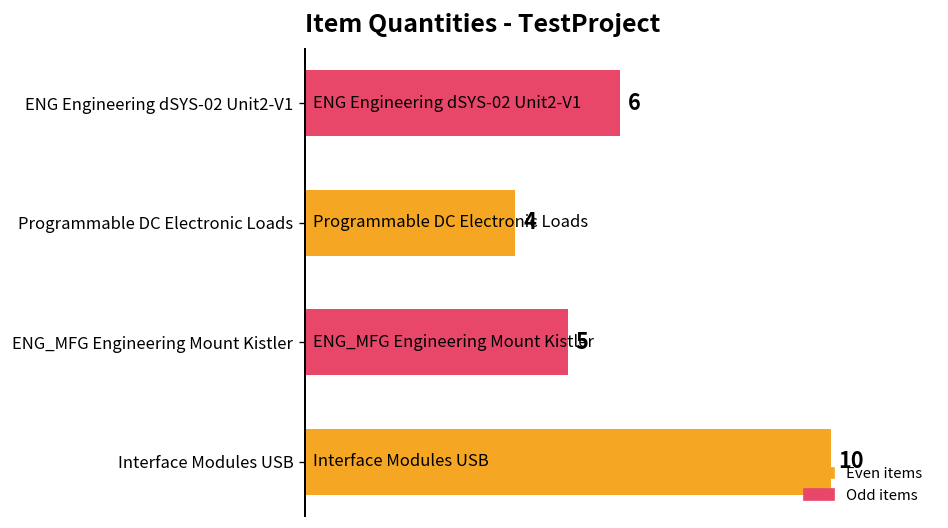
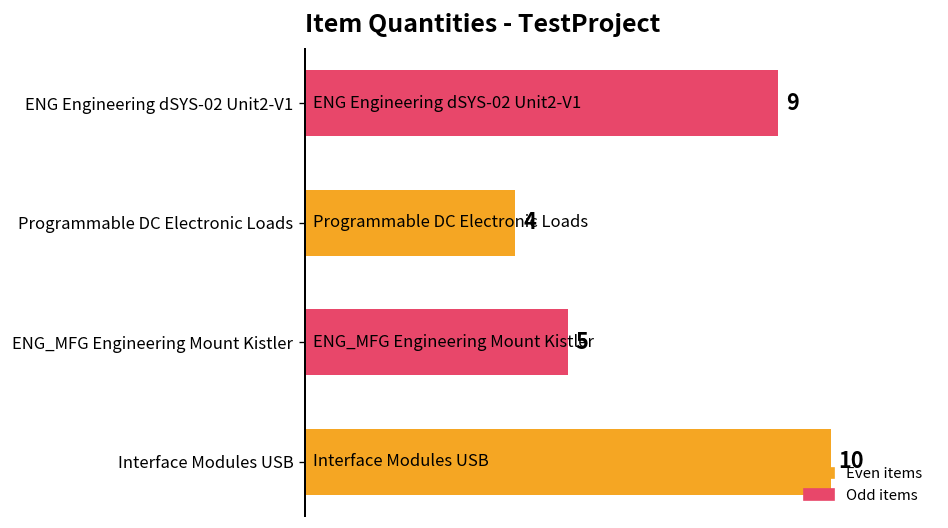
  {
-   "ENG Engineering dSYS-02 Unit2-V1": 6,
+   "ENG Engineering dSYS-02 Unit2-V1": 9,
    "Interface Modules USB": 10
  }
